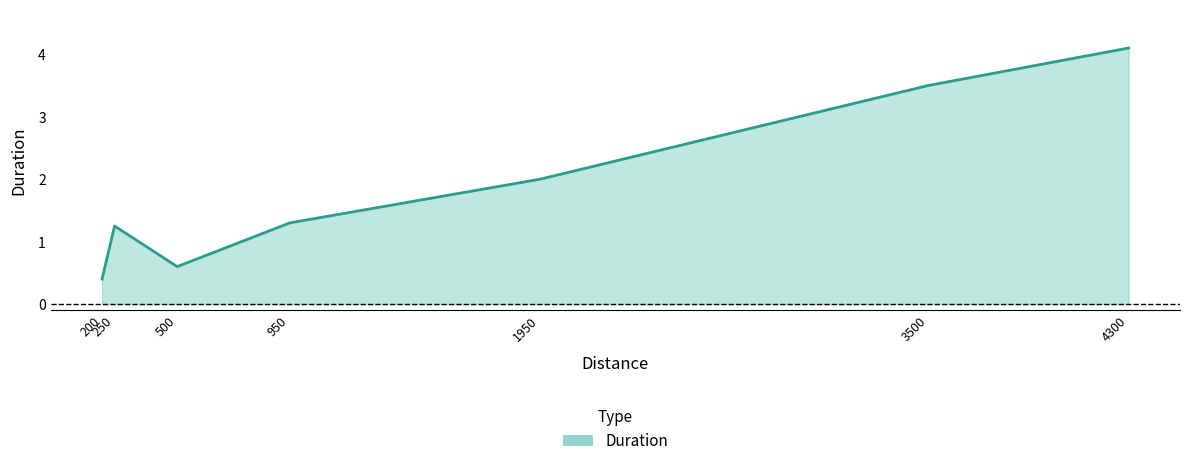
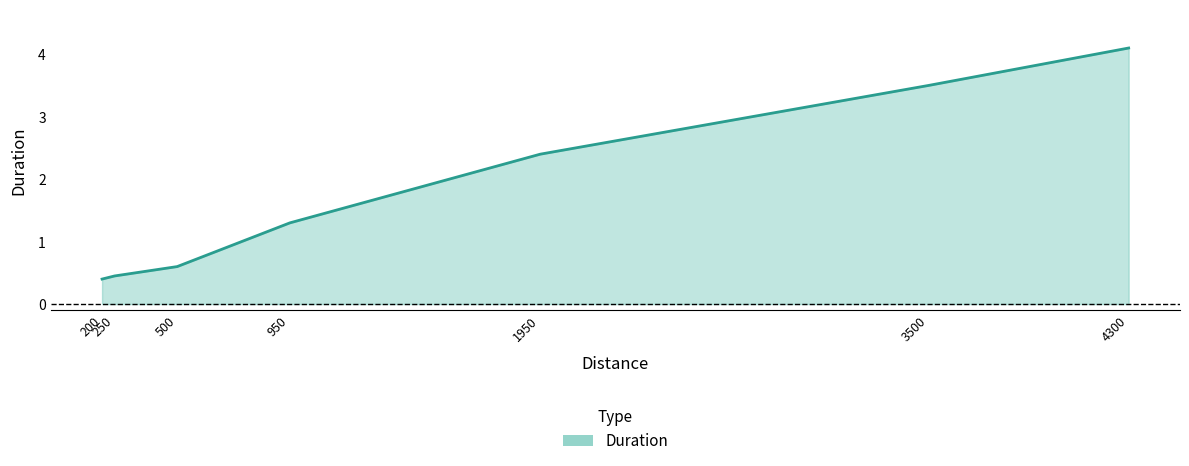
  {
    "200": 0.4,
-   "250": 1.3,
+   "250": 0.5,
    "500": 0.6,
    "950": 1.3,
-   "1950": 2.0,
+   "1950": 2.4,
    "3500": 3.5,
    "4300": 4.1
  }
